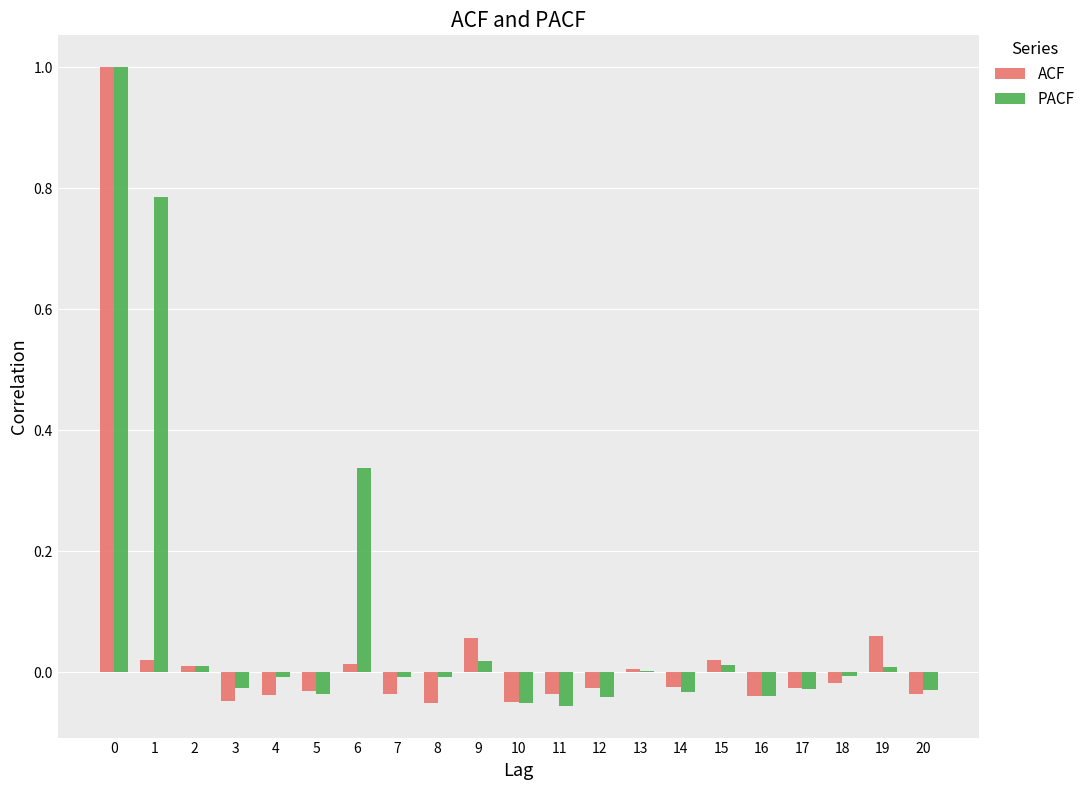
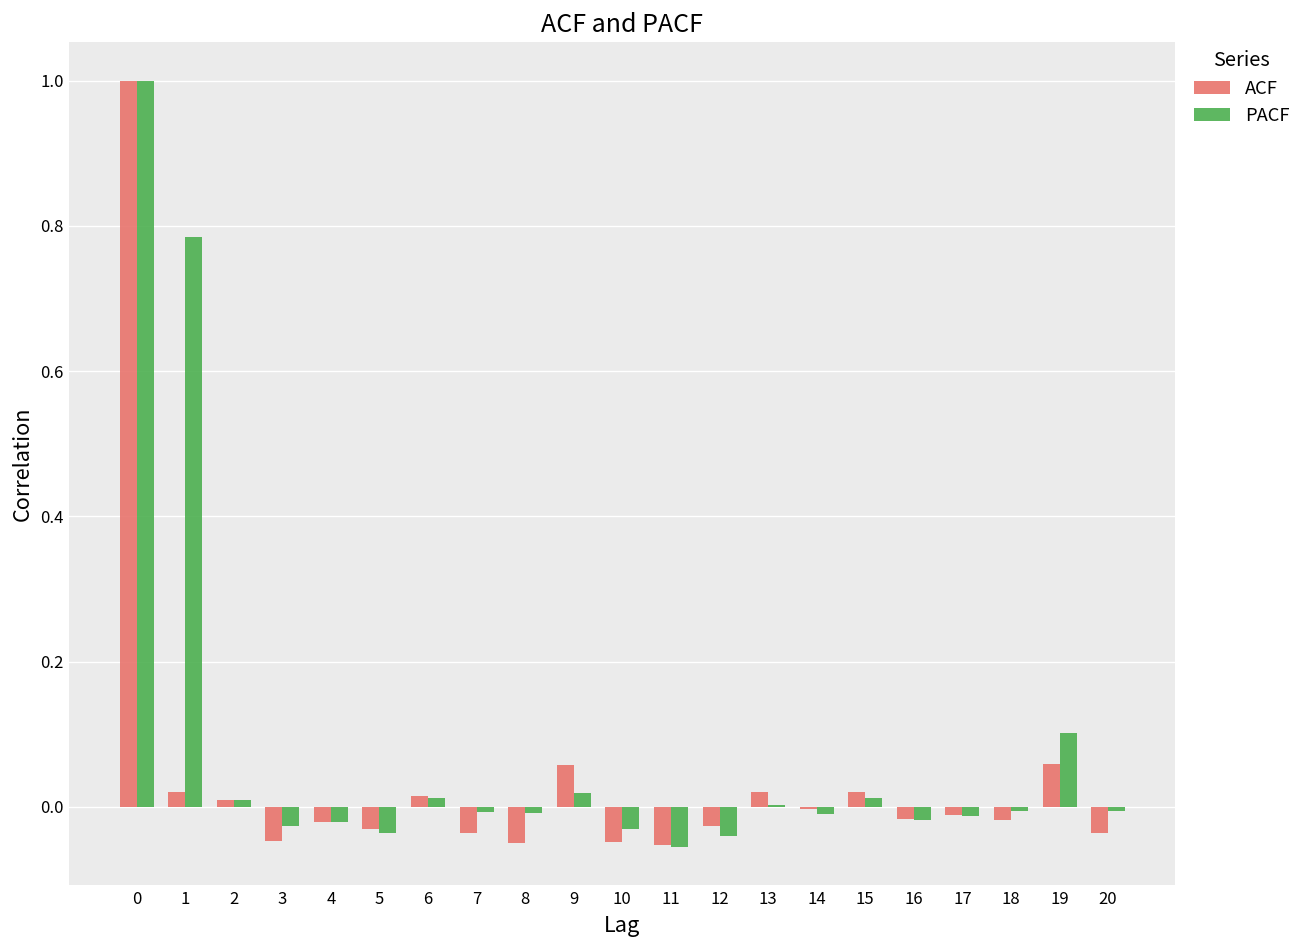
  {
    "ACF": {
      "0": 1.00,
      "1": 0.02,
      "2": 0.01,
      "3": -0.05,
-     "4": -0.04,
+     "4": -0.02,
      "5": -0.03,
      "6": 0.01,
      "7": -0.04,
      "8": -0.05,
      "9": 0.06,
      "10": -0.05,
-     "11": -0.04,
+     "11": -0.05,
      "12": -0.03,
-     "13": 0.00,
-     "14": -0.02,
+     "13": 0.02,
+     "14": 0.00,
      "15": 0.02,
-     "16": -0.04,
-     "17": -0.03,
+     "16": -0.02,
+     "17": -0.01,
      "18": -0.02,
      "19": 0.06,
      "20": -0.04
    },
    "PACF": {
      "0": 1.00,
      "1": 0.79,
      "2": 0.01,
      "3": -0.03,
-     "4": -0.01,
+     "4": -0.02,
      "5": -0.04,
-     "6": 0.34,
+     "6": 0.01,
      "7": -0.01,
      "8": -0.01,
      "9": 0.02,
-     "10": -0.05,
+     "10": -0.03,
      "11": -0.06,
      "12": -0.04,
-     "14": -0.03,
+     "14": -0.01,
      "15": 0.01,
-     "16": -0.04,
-     "17": -0.03,
+     "16": -0.02,
+     "17": -0.01,
      "18": -0.01,
-     "19": 0.01,
-     "20": -0.03
+     "19": 0.10,
+     "20": -0.01
    }
  }
